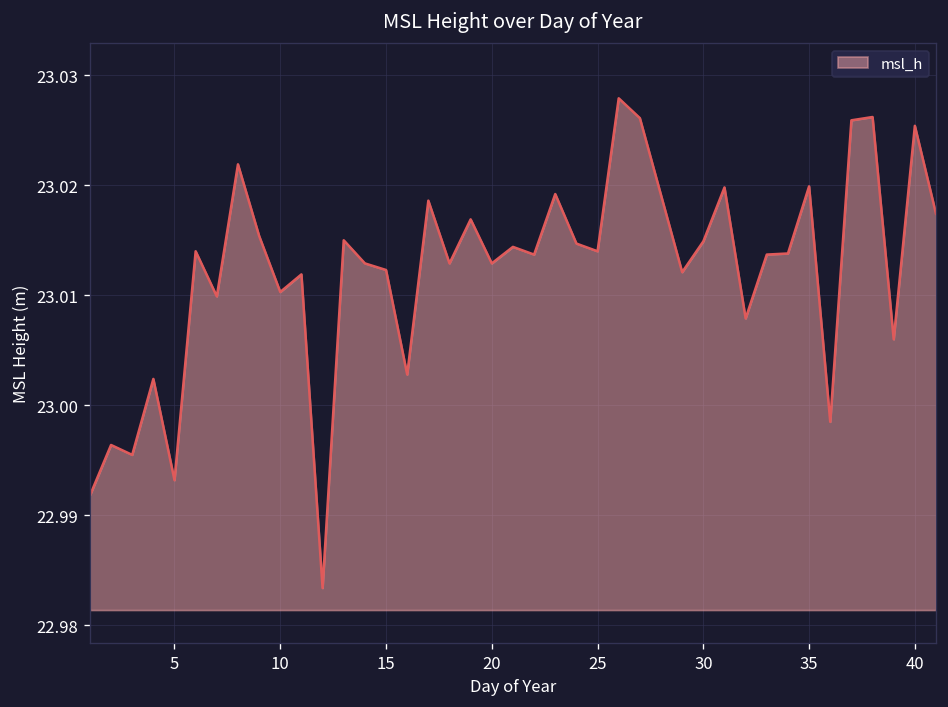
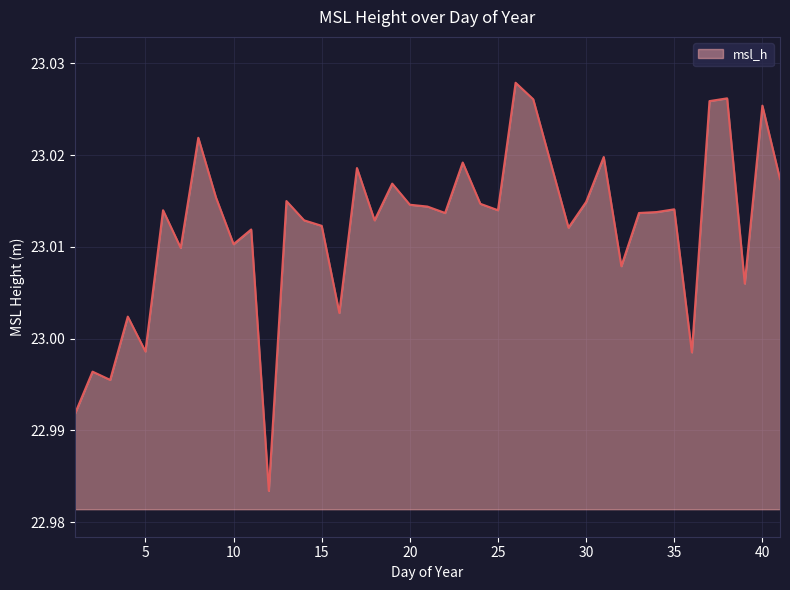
  {
-   "5": 22.993,
+   "5": 22.999,
    "10": 23.010,
    "15": 23.012,
-   "20": 23.013,
+   "20": 23.015,
    "25": 23.014,
    "30": 23.015,
-   "35": 23.020,
+   "35": 23.014,
    "40": 23.025
  }
